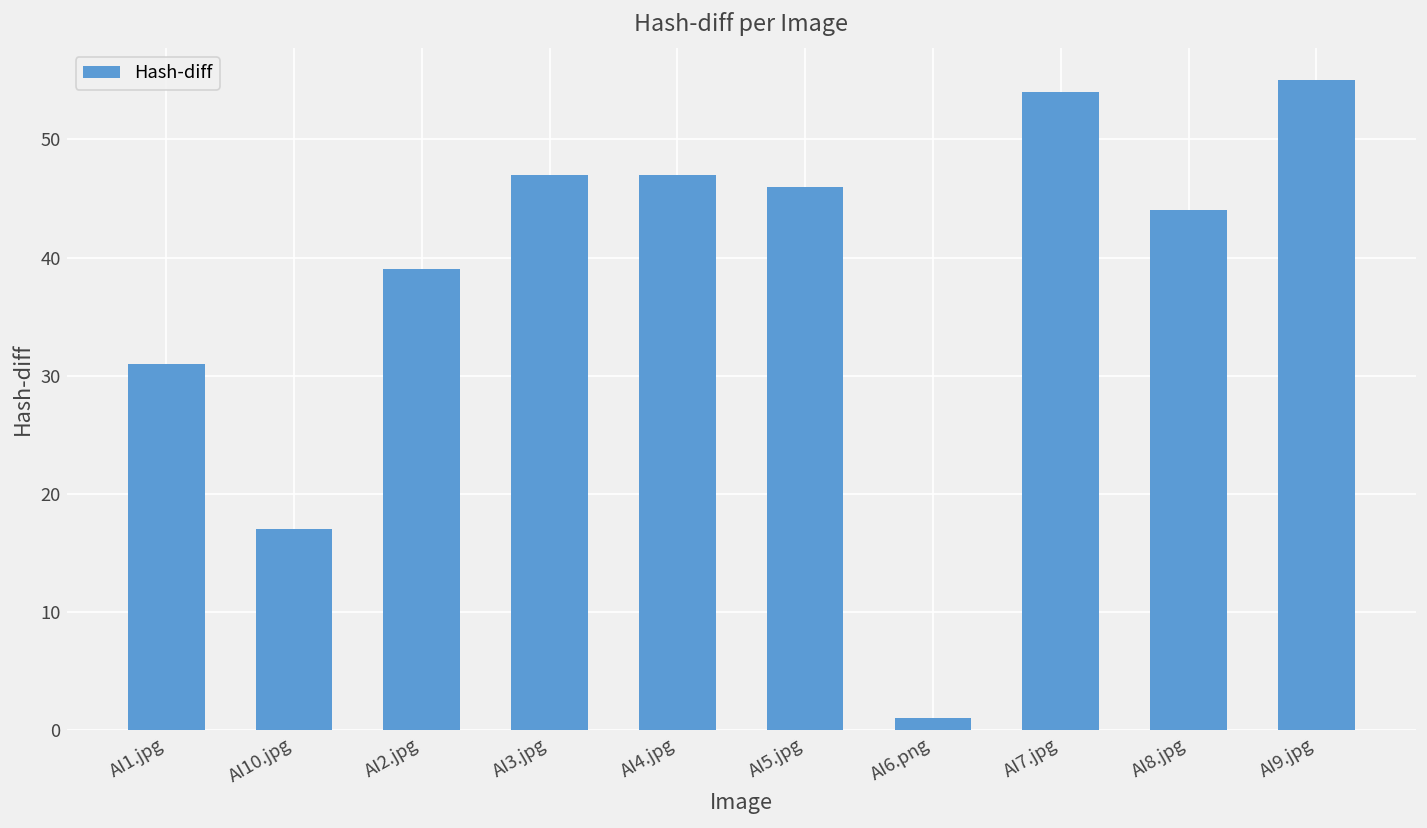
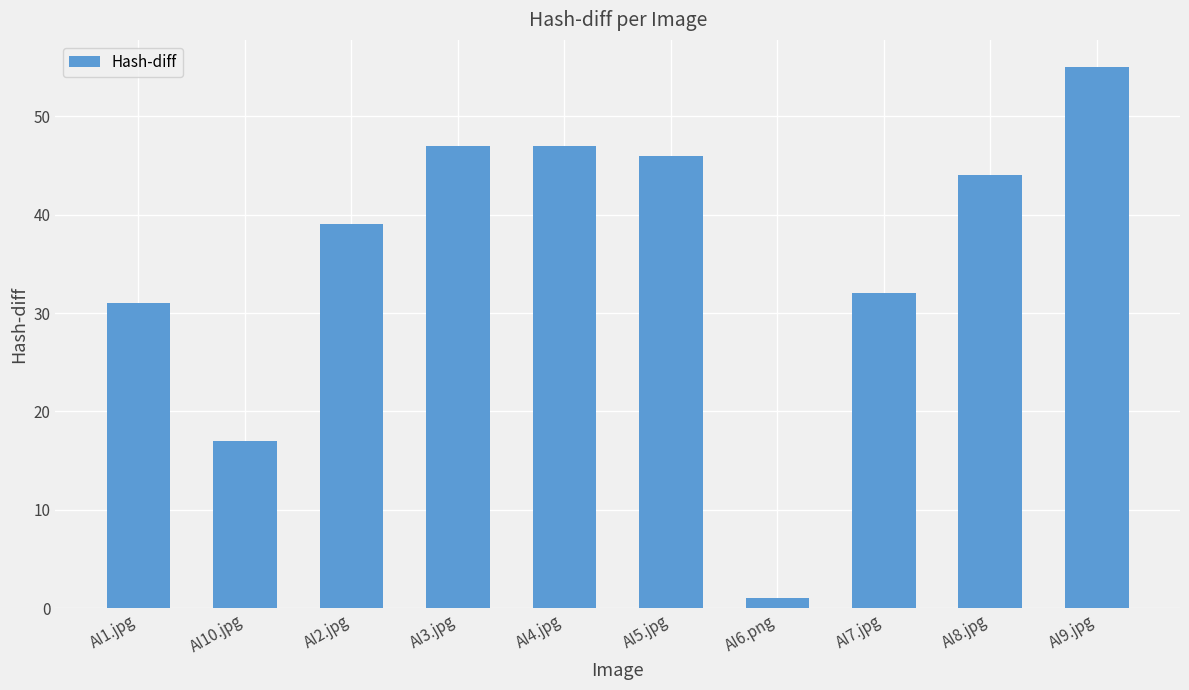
  {
    "AI1.jpg": 31,
    "AI10.jpg": 17,
    "AI2.jpg": 39,
    "AI3.jpg": 47,
    "AI4.jpg": 47,
    "AI5.jpg": 46,
    "AI6.png": 1,
-   "AI7.jpg": 54,
+   "AI7.jpg": 32,
    "AI8.jpg": 44,
    "AI9.jpg": 55
  }
